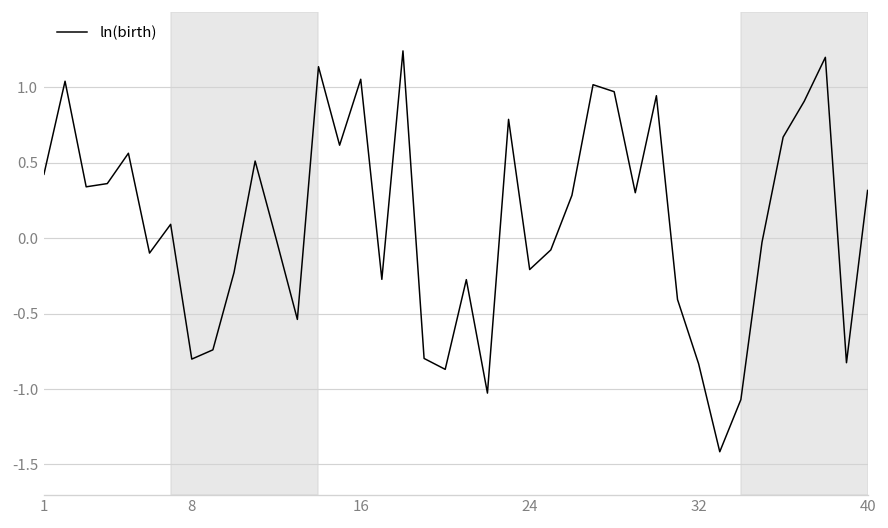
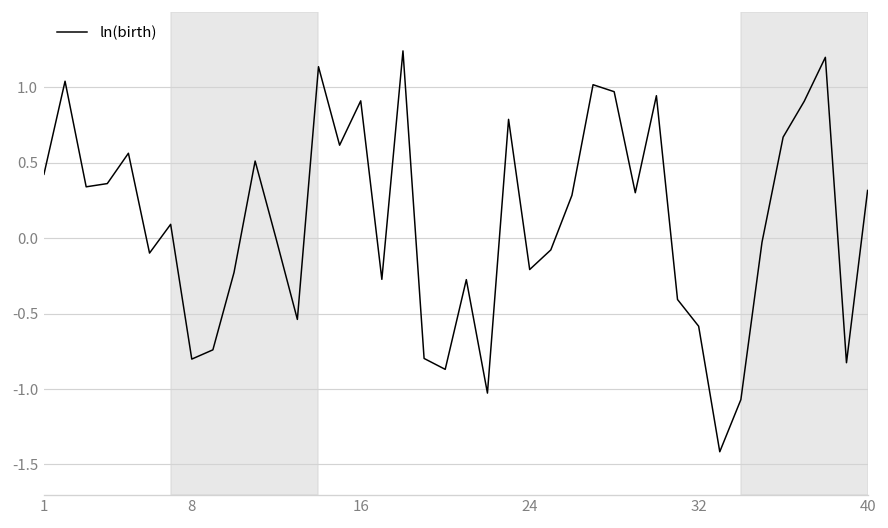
  {
    "1": 0.42,
    "8": -0.80,
-   "16": 1.05,
+   "16": 0.91,
    "24": -0.21,
-   "32": -0.83,
+   "32": -0.58,
    "40": 0.32
  }
